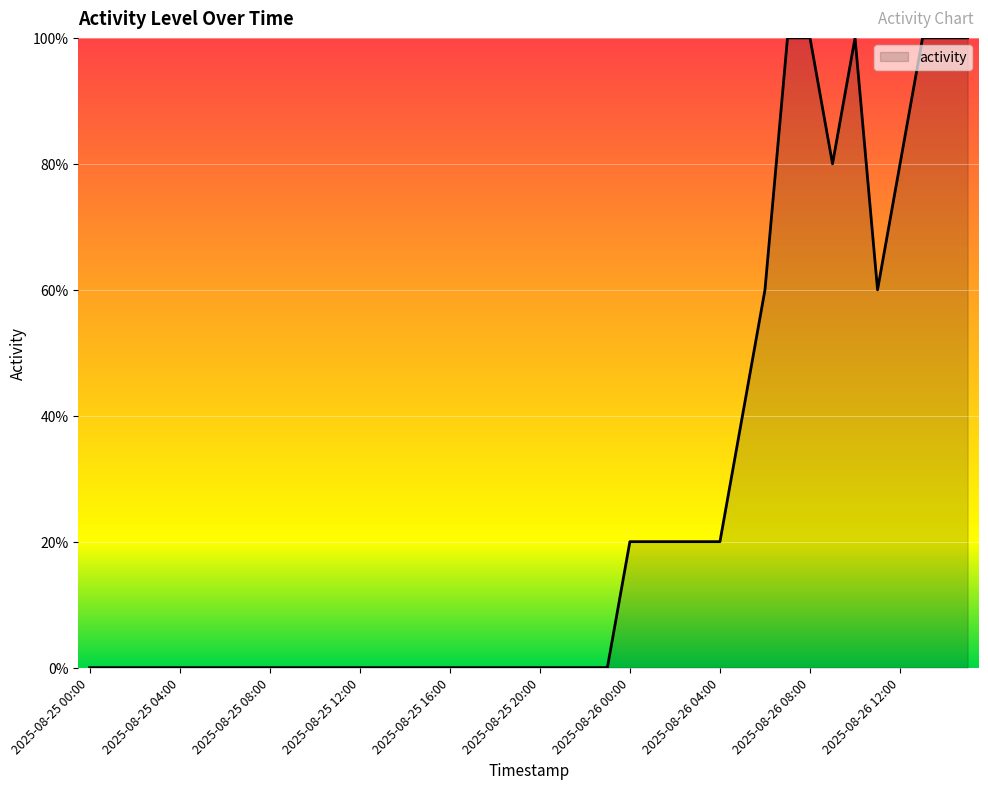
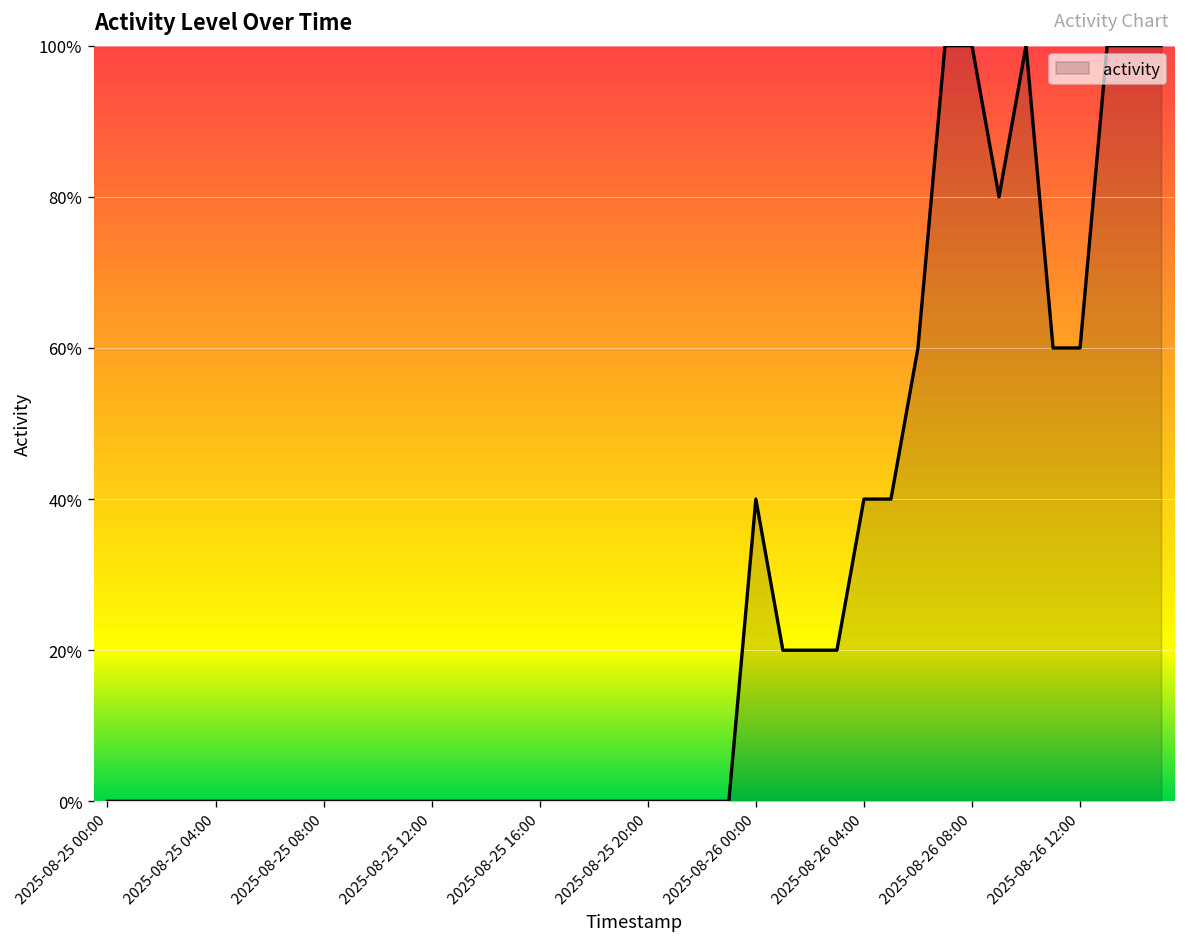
  {
    "2025-08-25 00:00": "0%",
    "2025-08-25 04:00": "0%",
    "2025-08-25 08:00": "0%",
    "2025-08-25 12:00": "0%",
    "2025-08-25 16:00": "0%",
    "2025-08-25 20:00": "0%",
-   "2025-08-26 00:00": "20%",
-   "2025-08-26 04:00": "20%",
+   "2025-08-26 00:00": "40%",
+   "2025-08-26 04:00": "40%",
    "2025-08-26 08:00": "100%",
-   "2025-08-26 12:00": "80%"
+   "2025-08-26 12:00": "60%"
  }
